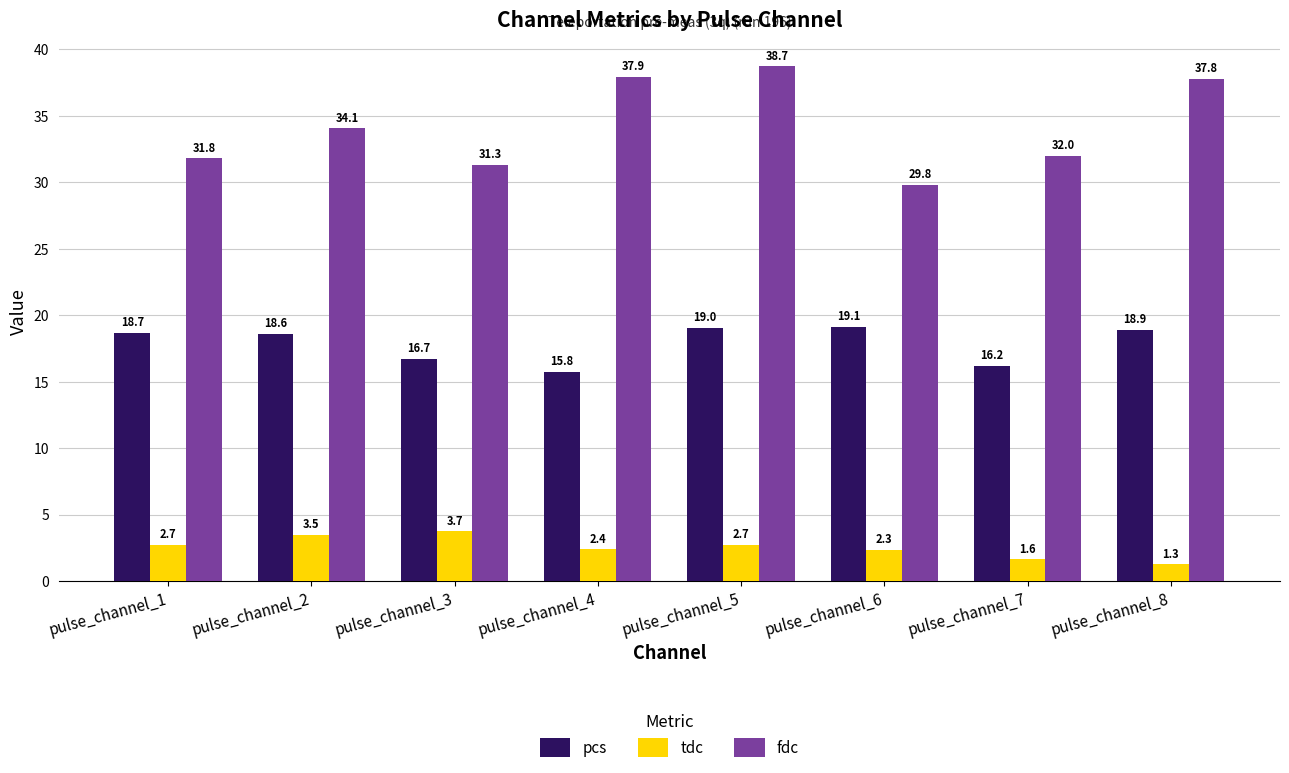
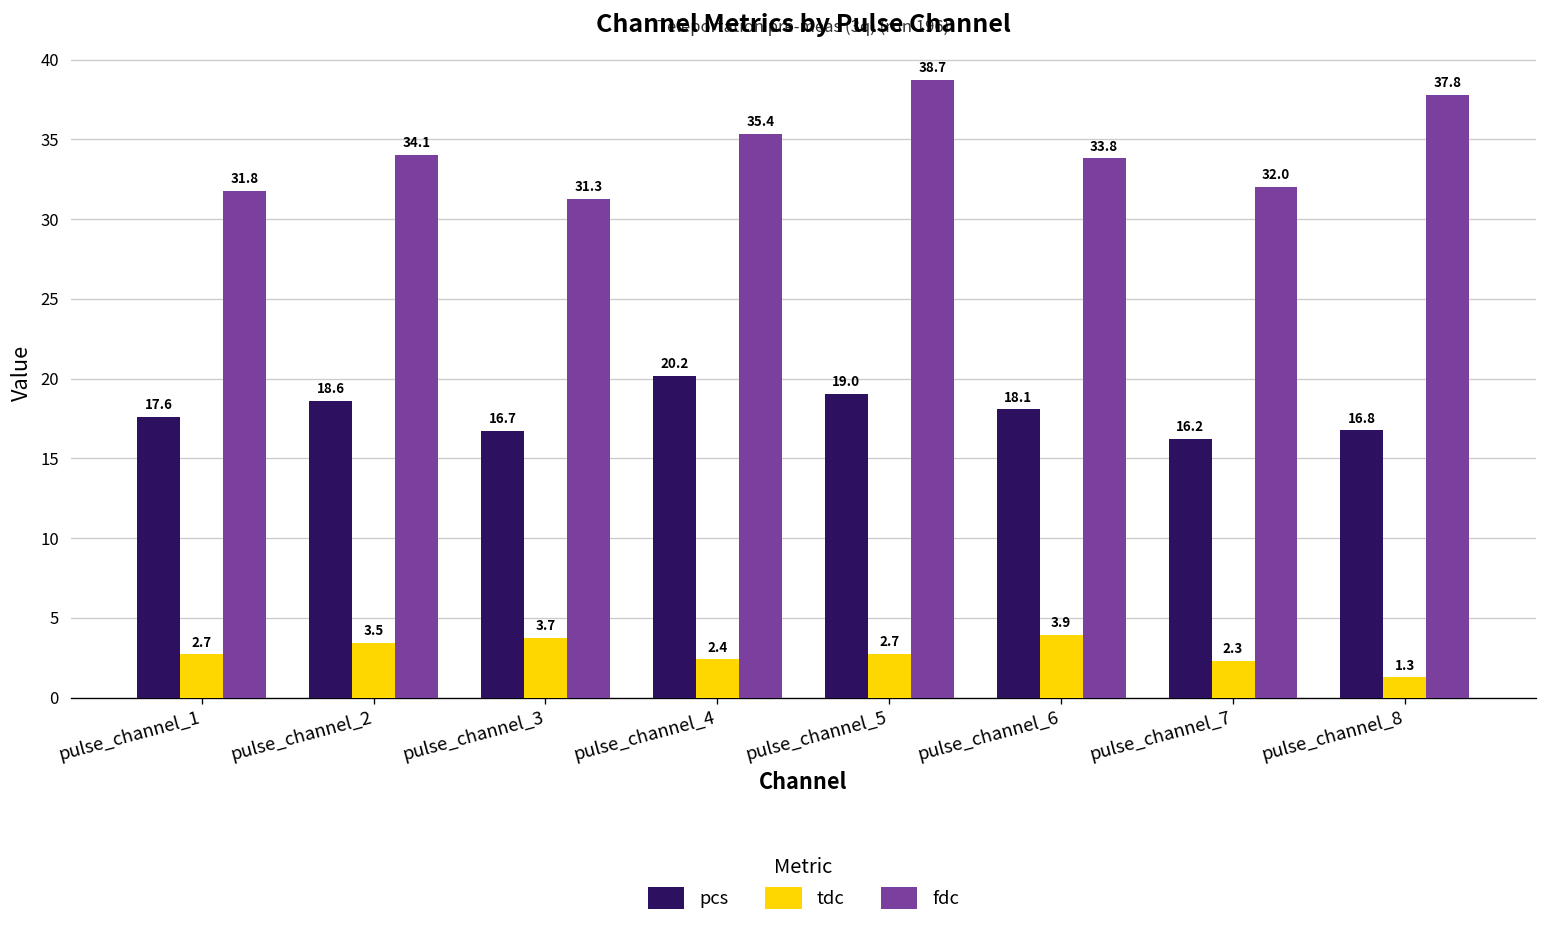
  {
    "pcs": {
-     "pulse_channel_1": 18.7,
+     "pulse_channel_1": 17.6,
      "pulse_channel_2": 18.6,
      "pulse_channel_3": 16.7,
-     "pulse_channel_4": 15.8,
+     "pulse_channel_4": 20.2,
      "pulse_channel_5": 19.0,
-     "pulse_channel_6": 19.1,
+     "pulse_channel_6": 18.1,
      "pulse_channel_7": 16.2,
-     "pulse_channel_8": 18.9
+     "pulse_channel_8": 16.8
    },
    "tdc": {
      "pulse_channel_1": 2.7,
      "pulse_channel_2": 3.5,
      "pulse_channel_3": 3.7,
      "pulse_channel_4": 2.4,
      "pulse_channel_5": 2.7,
-     "pulse_channel_6": 2.3,
-     "pulse_channel_7": 1.6,
+     "pulse_channel_6": 3.9,
+     "pulse_channel_7": 2.3,
      "pulse_channel_8": 1.3
    },
    "fdc": {
      "pulse_channel_1": 31.8,
      "pulse_channel_2": 34.1,
      "pulse_channel_3": 31.3,
-     "pulse_channel_4": 37.9,
+     "pulse_channel_4": 35.4,
      "pulse_channel_5": 38.7,
-     "pulse_channel_6": 29.8,
+     "pulse_channel_6": 33.8,
      "pulse_channel_7": 32.0,
      "pulse_channel_8": 37.8
    }
  }
